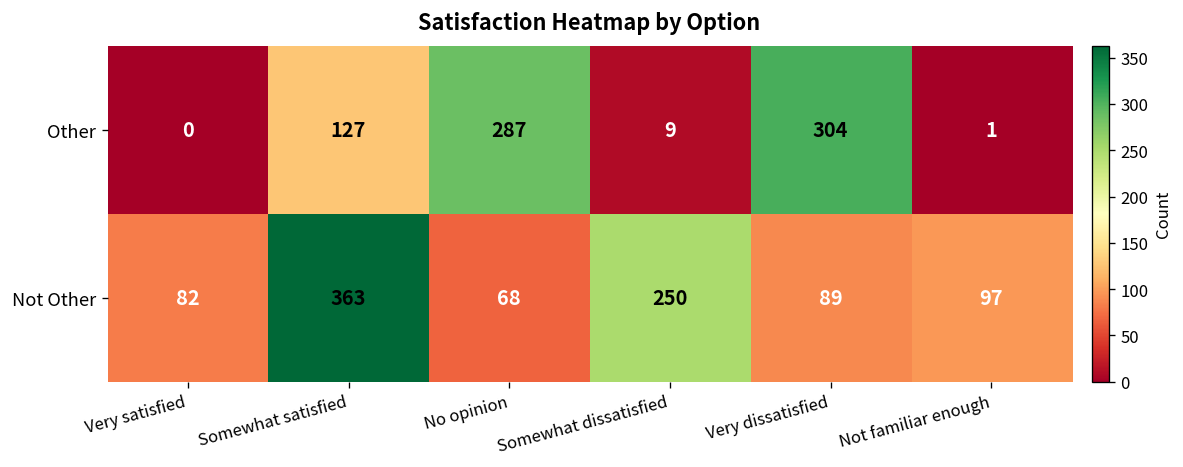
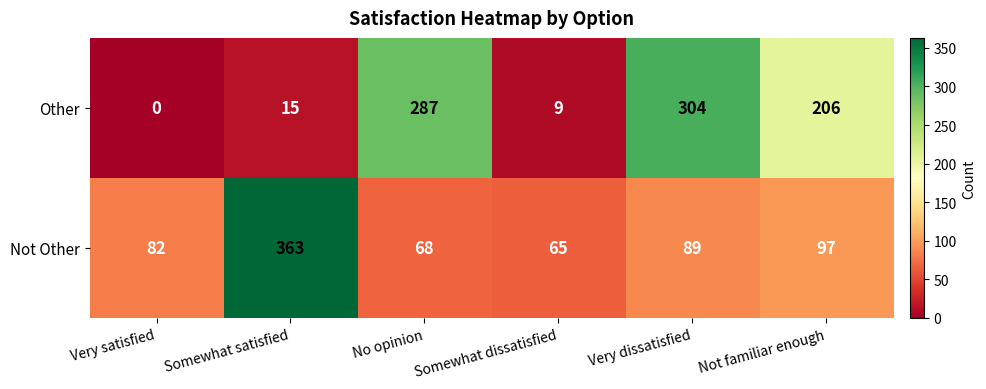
  {
    "Other": {
      "Very satisfied": 0,
-     "Somewhat satisfied": 127,
+     "Somewhat satisfied": 15,
      "No opinion": 287,
      "Somewhat dissatisfied": 9,
      "Very dissatisfied": 304,
-     "Not familiar enough": 1
+     "Not familiar enough": 206
    },
    "Not Other": {
      "Very satisfied": 82,
      "Somewhat satisfied": 363,
      "No opinion": 68,
-     "Somewhat dissatisfied": 250,
+     "Somewhat dissatisfied": 65,
      "Very dissatisfied": 89,
      "Not familiar enough": 97
    }
  }
